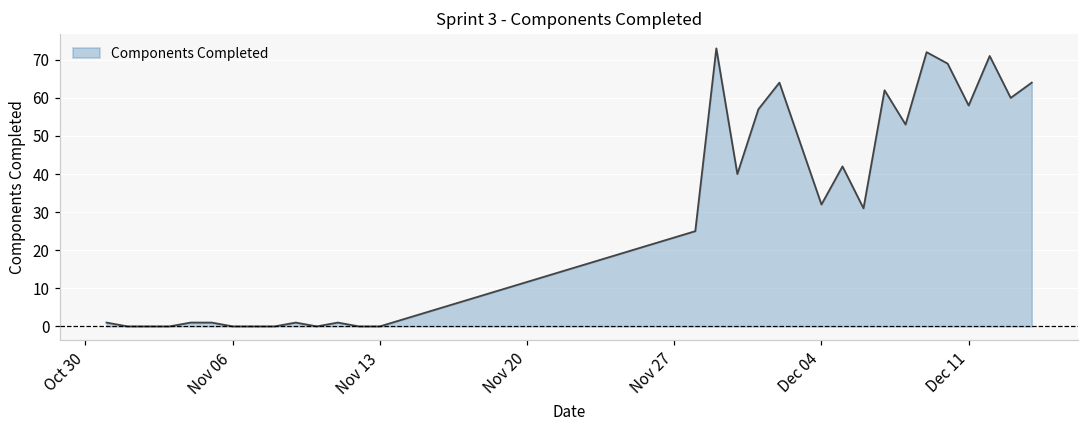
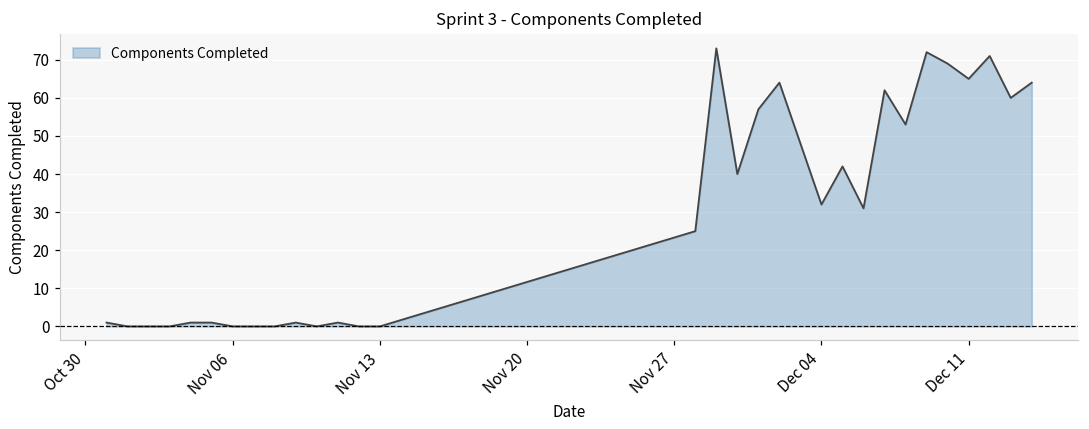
  {
    "Nov 06": 0,
    "Nov 13": 0,
    "Dec 04": 32,
-   "Dec 11": 58
+   "Dec 11": 65
  }
